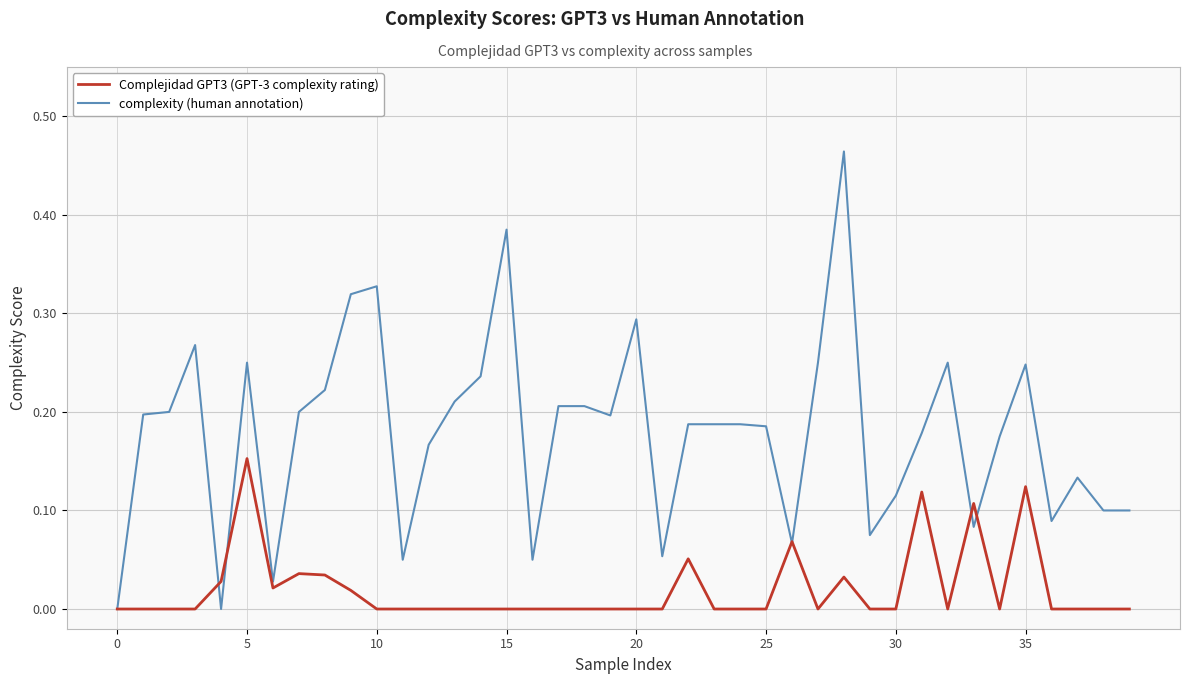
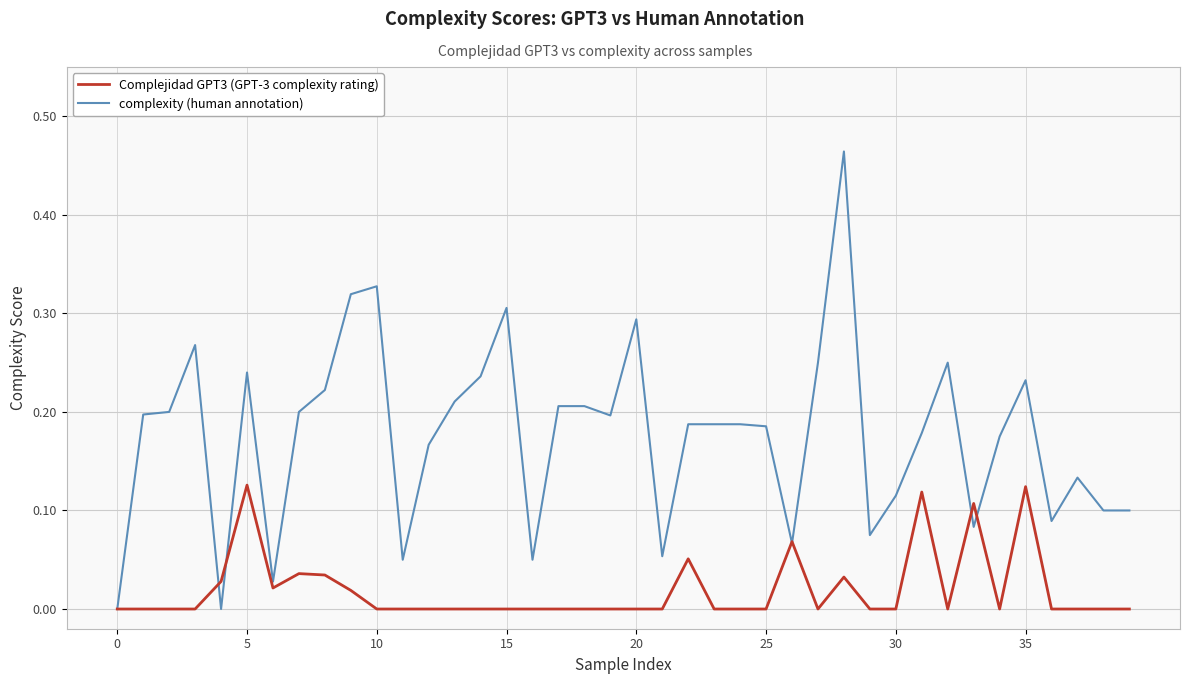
  {
    "Complejidad GPT3 (GPT-3 complexity rating)": {
-     "5": 0.15,
+     "5": 0.13,
      "10": 0.00,
      "15": 0.00,
      "20": 0.00,
      "25": 0.00,
      "30": 0.00,
      "35": 0.12
    },
    "complexity (human annotation)": {
-     "5": 0.25,
+     "5": 0.24,
      "10": 0.33,
-     "15": 0.38,
+     "15": 0.31,
      "20": 0.29,
      "25": 0.19,
      "30": 0.12,
-     "35": 0.25
+     "35": 0.23
    }
  }
